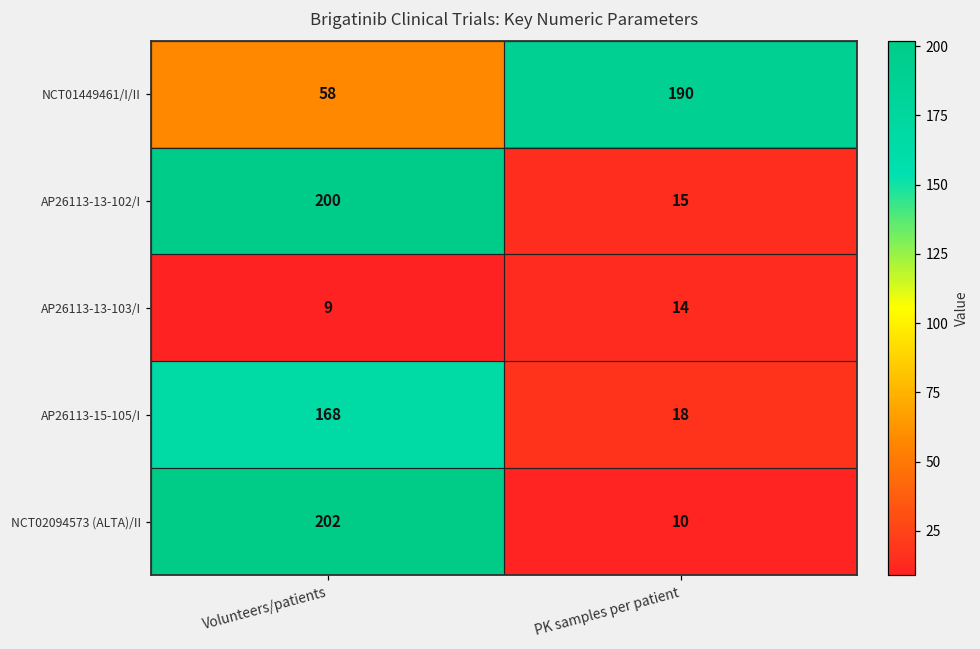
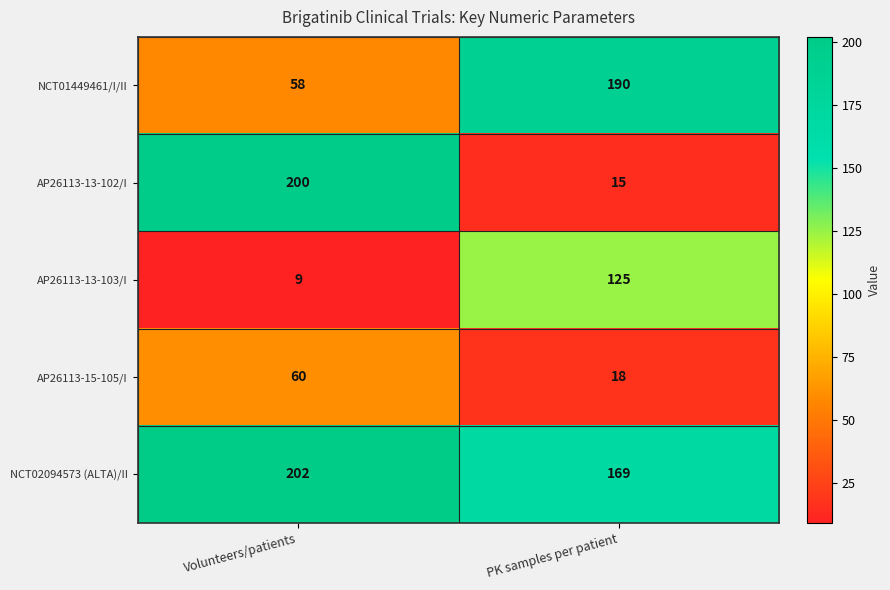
  {
    "NCT01449461/I/II": {
      "Volunteers/patients": 58,
      "PK samples per patient": 190
    },
    "AP26113-13-102/I": {
      "Volunteers/patients": 200,
      "PK samples per patient": 15
    },
    "AP26113-13-103/I": {
      "Volunteers/patients": 9,
-     "PK samples per patient": 14
+     "PK samples per patient": 125
    },
    "AP26113-15-105/I": {
-     "Volunteers/patients": 168,
+     "Volunteers/patients": 60,
      "PK samples per patient": 18
    },
    "NCT02094573 (ALTA)/II": {
      "Volunteers/patients": 202,
-     "PK samples per patient": 10
+     "PK samples per patient": 169
    }
  }
